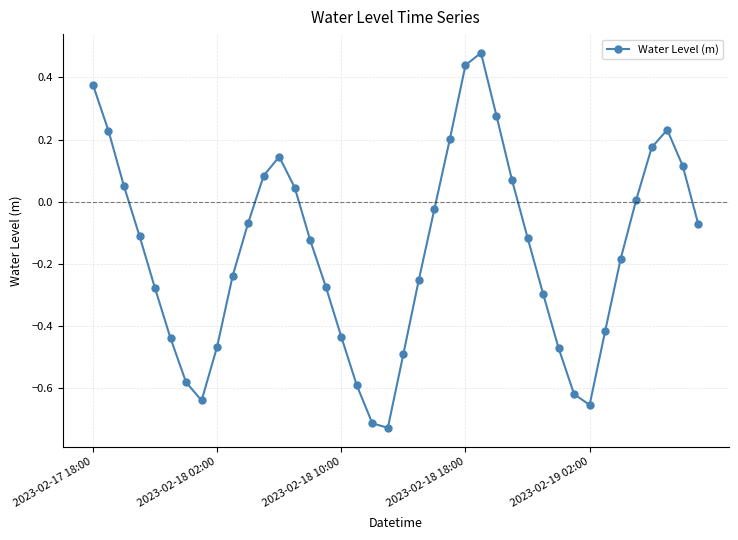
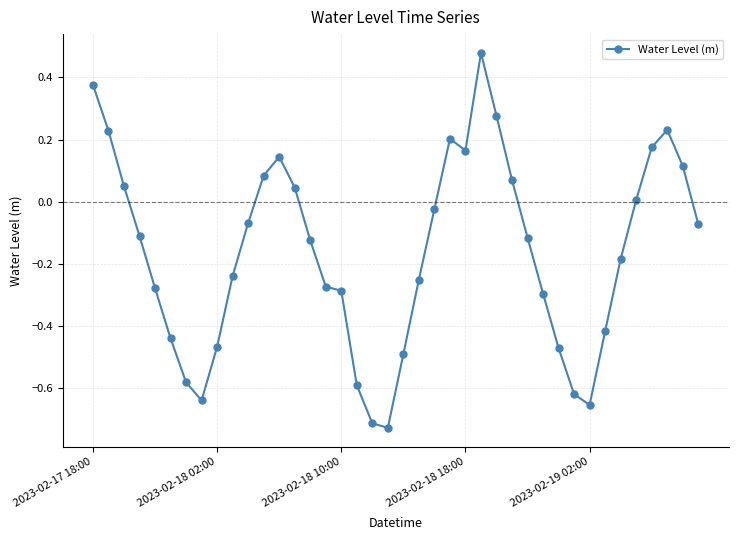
  {
    "2023-02-17 18:00": 0.38,
    "2023-02-18 02:00": -0.47,
-   "2023-02-18 10:00": -0.43,
-   "2023-02-18 18:00": 0.44,
+   "2023-02-18 10:00": -0.29,
+   "2023-02-18 18:00": 0.16,
    "2023-02-19 02:00": -0.65
  }
